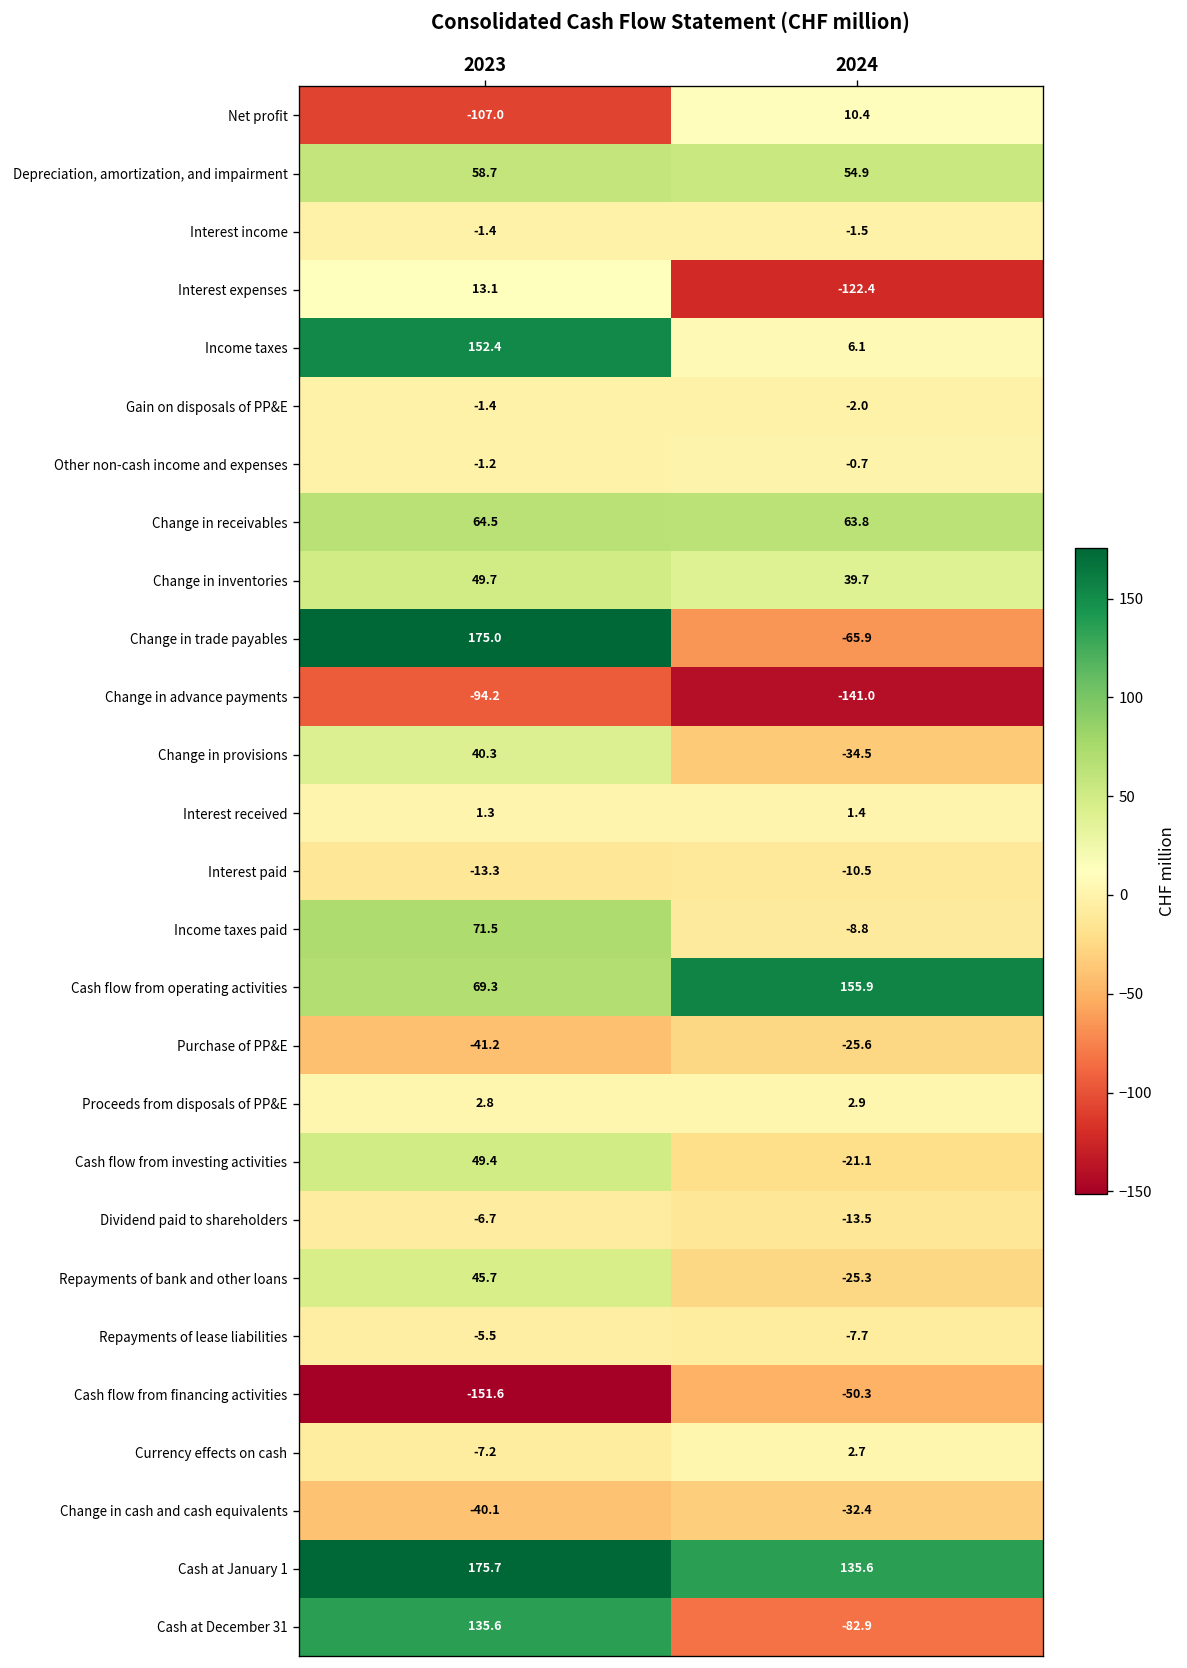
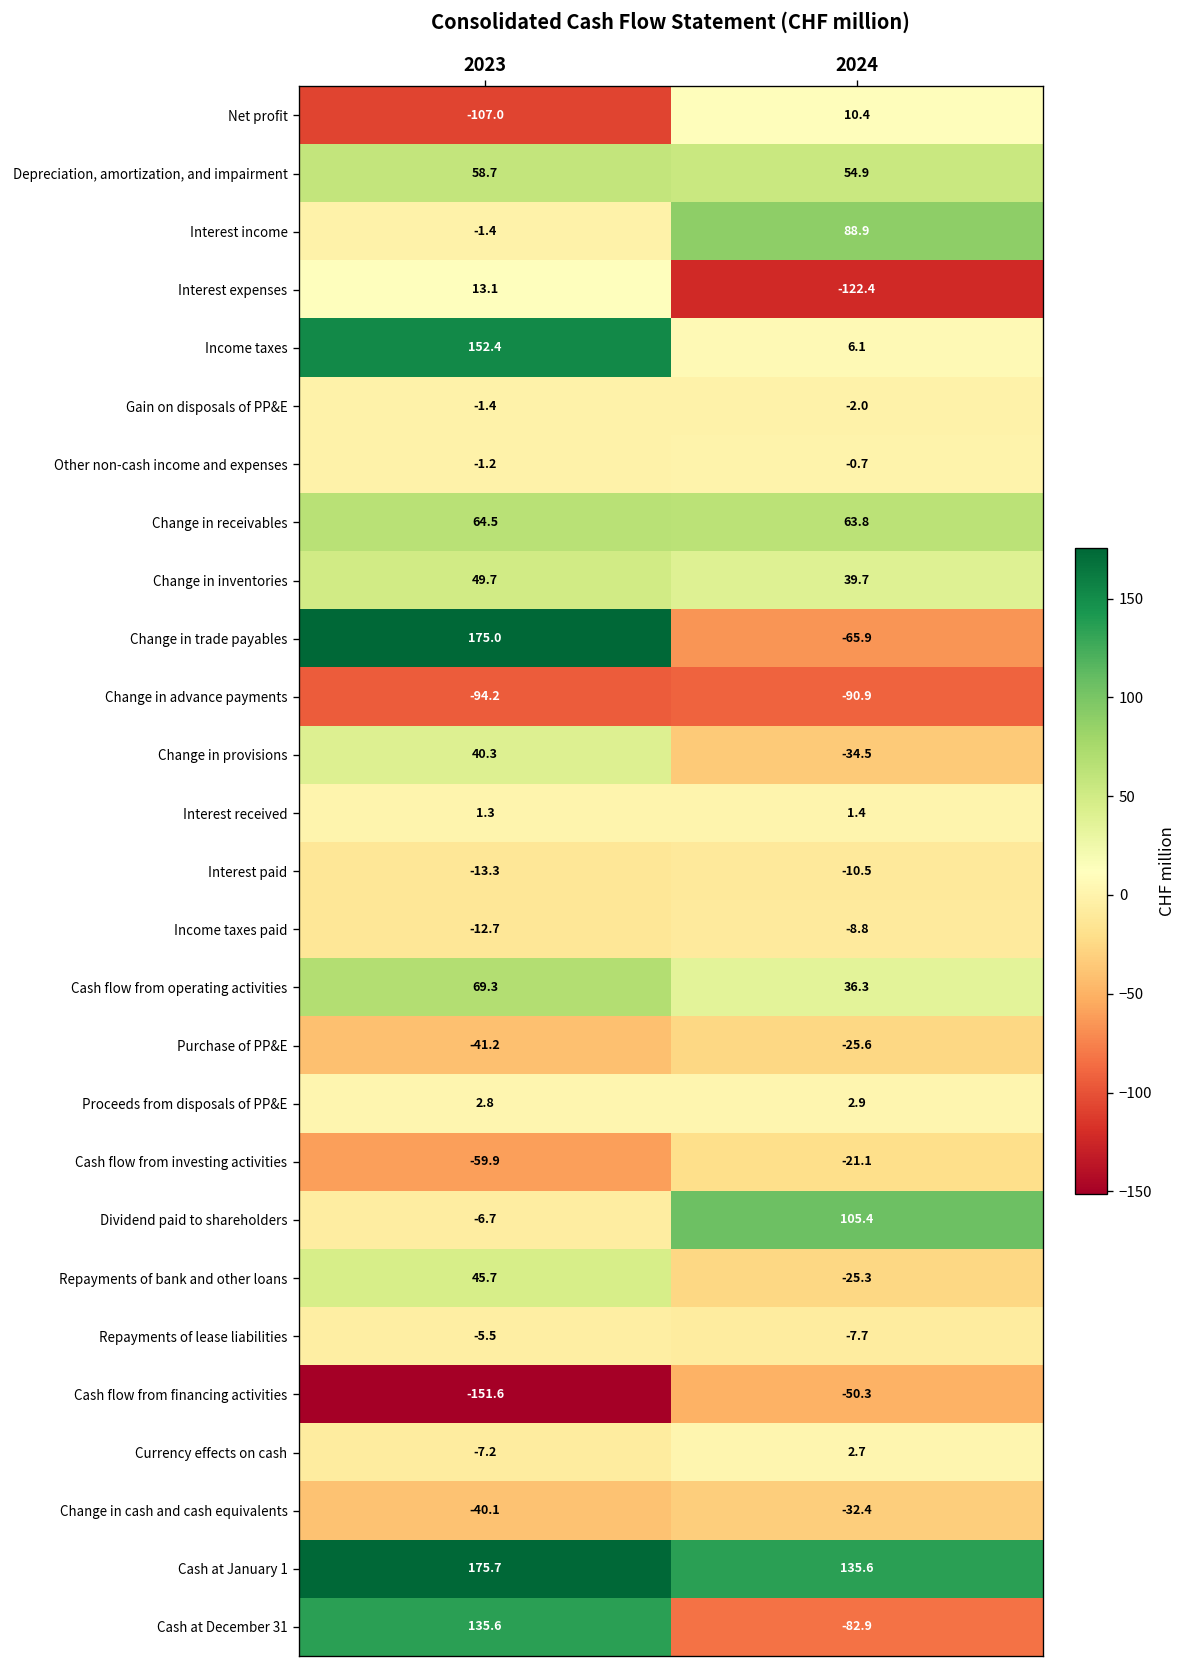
  {
    "Net profit": {
      "2023": -107.0,
      "2024": 10.4
    },
    "Depreciation, amortization, and impairment": {
      "2023": 58.7,
      "2024": 54.9
    },
    "Interest income": {
      "2023": -1.4,
-     "2024": -1.5
+     "2024": 88.9
    },
    "Interest expenses": {
      "2023": 13.1,
      "2024": -122.4
    },
    "Income taxes": {
      "2023": 152.4,
      "2024": 6.1
    },
    "Gain on disposals of PP&E": {
      "2023": -1.4,
      "2024": -2.0
    },
    "Other non-cash income and expenses": {
      "2023": -1.2,
      "2024": -0.7
    },
    "Change in receivables": {
      "2023": 64.5,
      "2024": 63.8
    },
    "Change in inventories": {
      "2023": 49.7,
      "2024": 39.7
    },
    "Change in trade payables": {
      "2023": 175.0,
      "2024": -65.9
    },
    "Change in advance payments": {
      "2023": -94.2,
-     "2024": -141.0
+     "2024": -90.9
    },
    "Change in provisions": {
      "2023": 40.3,
      "2024": -34.5
    },
    "Interest received": {
      "2023": 1.3,
      "2024": 1.4
    },
    "Interest paid": {
      "2023": -13.3,
      "2024": -10.5
    },
    "Income taxes paid": {
-     "2023": 71.5,
+     "2023": -12.7,
      "2024": -8.8
    },
    "Cash flow from operating activities": {
      "2023": 69.3,
-     "2024": 155.9
+     "2024": 36.3
    },
    "Purchase of PP&E": {
      "2023": -41.2,
      "2024": -25.6
    },
    "Proceeds from disposals of PP&E": {
      "2023": 2.8,
      "2024": 2.9
    },
    "Cash flow from investing activities": {
-     "2023": 49.4,
+     "2023": -59.9,
      "2024": -21.1
    },
    "Dividend paid to shareholders": {
      "2023": -6.7,
-     "2024": -13.5
+     "2024": 105.4
    },
    "Repayments of bank and other loans": {
      "2023": 45.7,
      "2024": -25.3
    },
    "Repayments of lease liabilities": {
      "2023": -5.5,
      "2024": -7.7
    },
    "Cash flow from financing activities": {
      "2023": -151.6,
      "2024": -50.3
    },
    "Currency effects on cash": {
      "2023": -7.2,
      "2024": 2.7
    },
    "Change in cash and cash equivalents": {
      "2023": -40.1,
      "2024": -32.4
    },
    "Cash at January 1": {
      "2023": 175.7,
      "2024": 135.6
    },
    "Cash at December 31": {
      "2023": 135.6,
      "2024": -82.9
    }
  }
